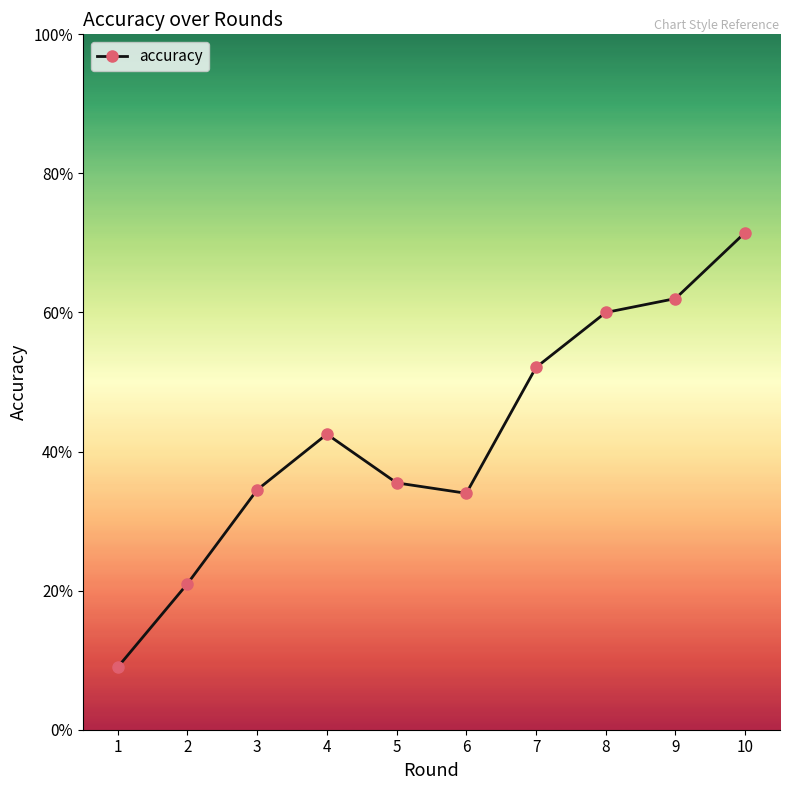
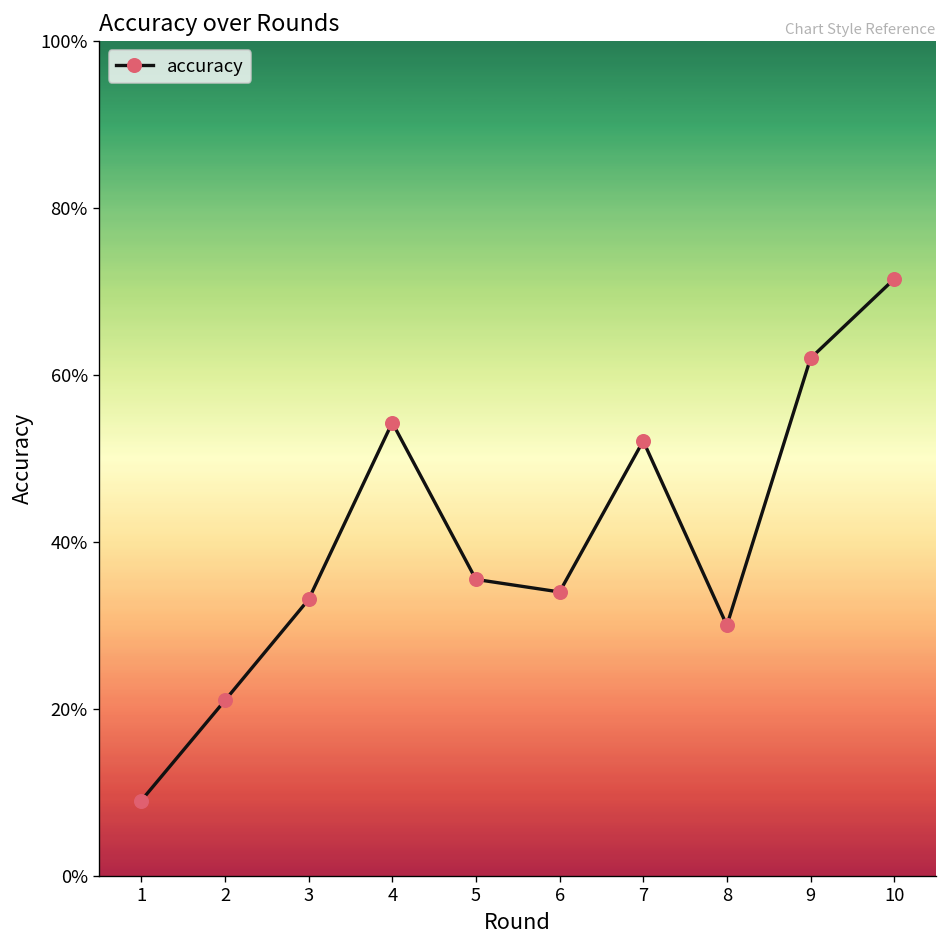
  {
    "1": "9%",
    "2": "21%",
-   "3": "35%",
-   "4": "43%",
+   "3": "33%",
+   "4": "54%",
    "5": "36%",
    "6": "34%",
    "7": "52%",
-   "8": "60%",
+   "8": "30%",
    "9": "62%",
    "10": "72%"
  }
